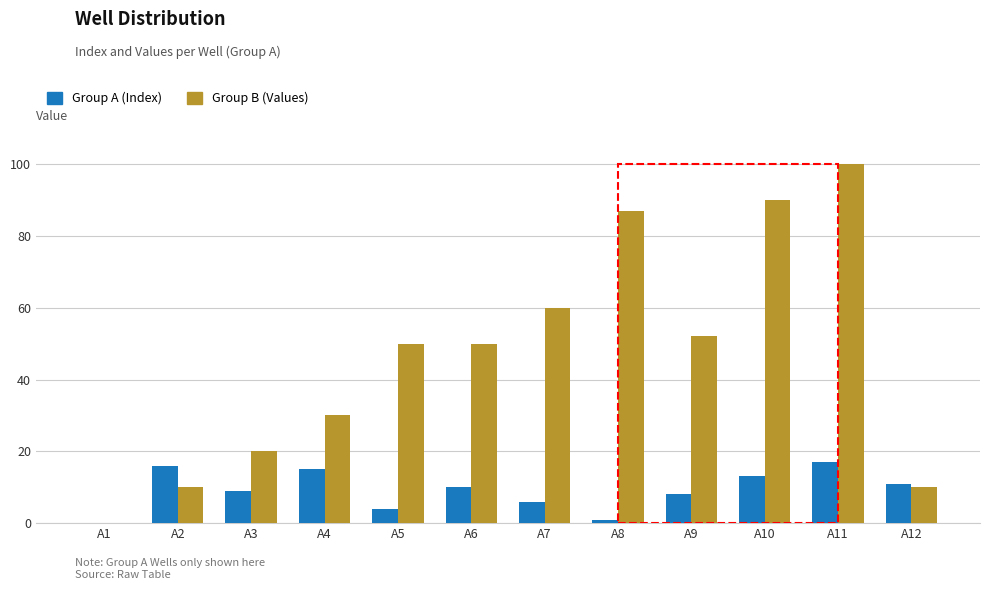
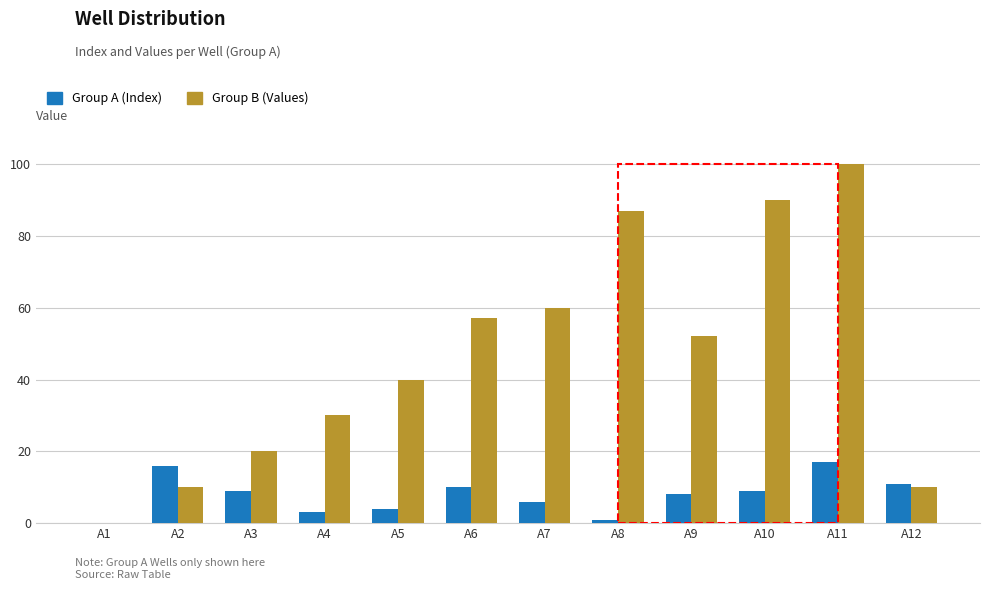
  {
    "Group A (Index)": {
      "A1": 0,
      "A2": 16,
      "A3": 9,
-     "A4": 15,
+     "A4": 3,
      "A5": 4,
      "A6": 10,
      "A7": 6,
      "A8": 1,
      "A9": 8,
-     "A10": 13,
+     "A10": 9,
      "A11": 17,
      "A12": 11
    },
    "Group B (Values)": {
      "A1": 0,
      "A2": 10,
      "A3": 20,
      "A4": 30,
-     "A5": 50,
-     "A6": 50,
+     "A5": 40,
+     "A6": 57,
      "A7": 60,
      "A8": 87,
      "A9": 52,
      "A10": 90,
      "A11": 100,
      "A12": 10
    }
  }
